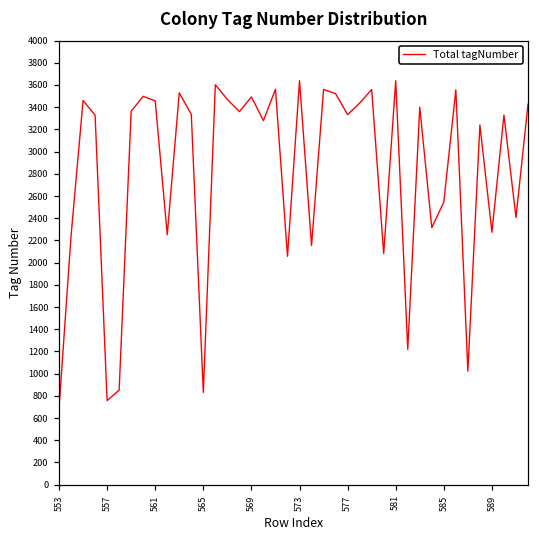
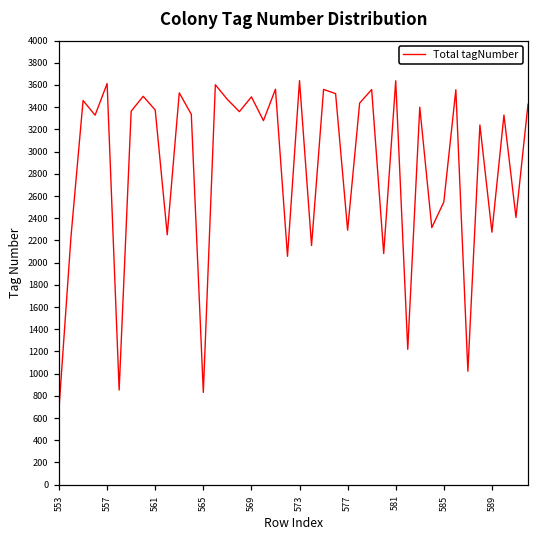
  {
    "553": 690,
-   "557": 760,
-   "561": 3460,
+   "557": 3610,
+   "561": 3380,
    "565": 830,
    "569": 3490,
    "573": 3640,
-   "577": 3330,
+   "577": 2290,
    "581": 3640,
    "585": 2550,
    "589": 2270
  }
